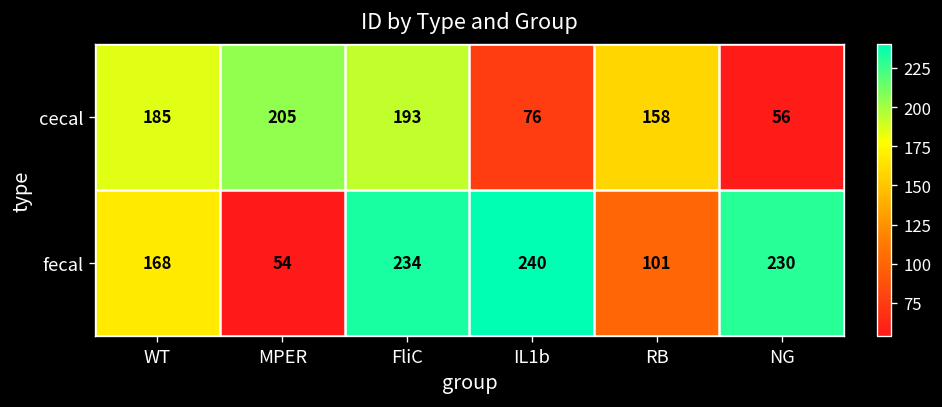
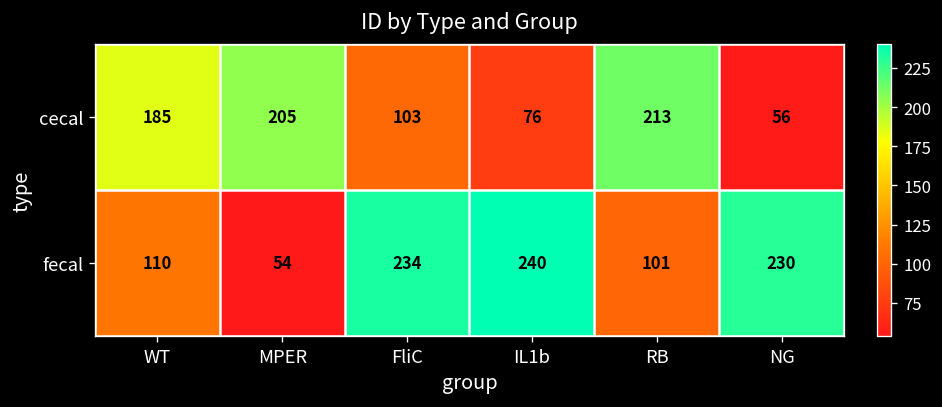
  {
    "cecal": {
      "WT": 185,
      "MPER": 205,
-     "FliC": 193,
+     "FliC": 103,
      "IL1b": 76,
-     "RB": 158,
+     "RB": 213,
      "NG": 56
    },
    "fecal": {
-     "WT": 168,
+     "WT": 110,
      "MPER": 54,
      "FliC": 234,
      "IL1b": 240,
      "RB": 101,
      "NG": 230
    }
  }
